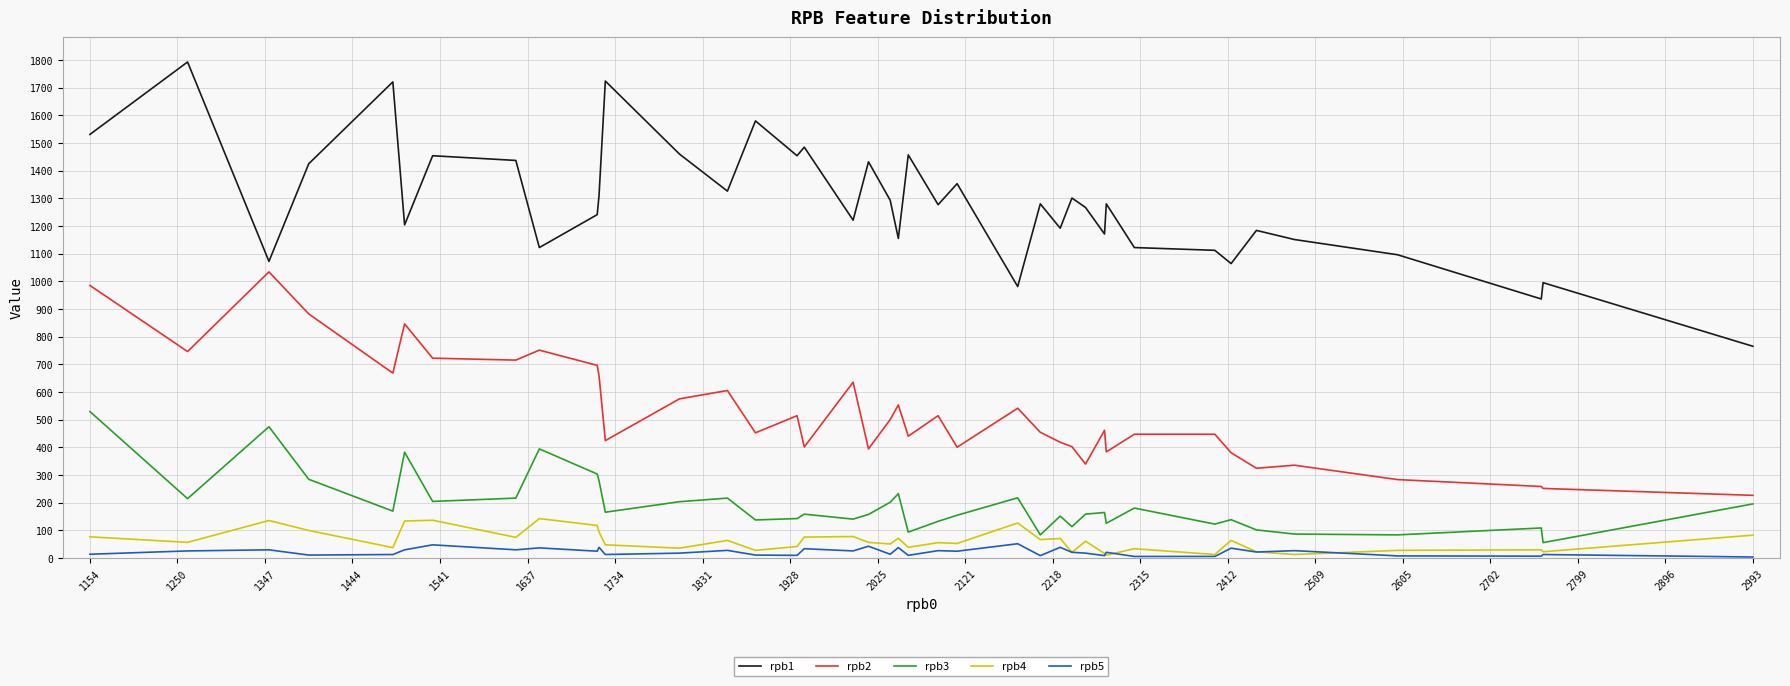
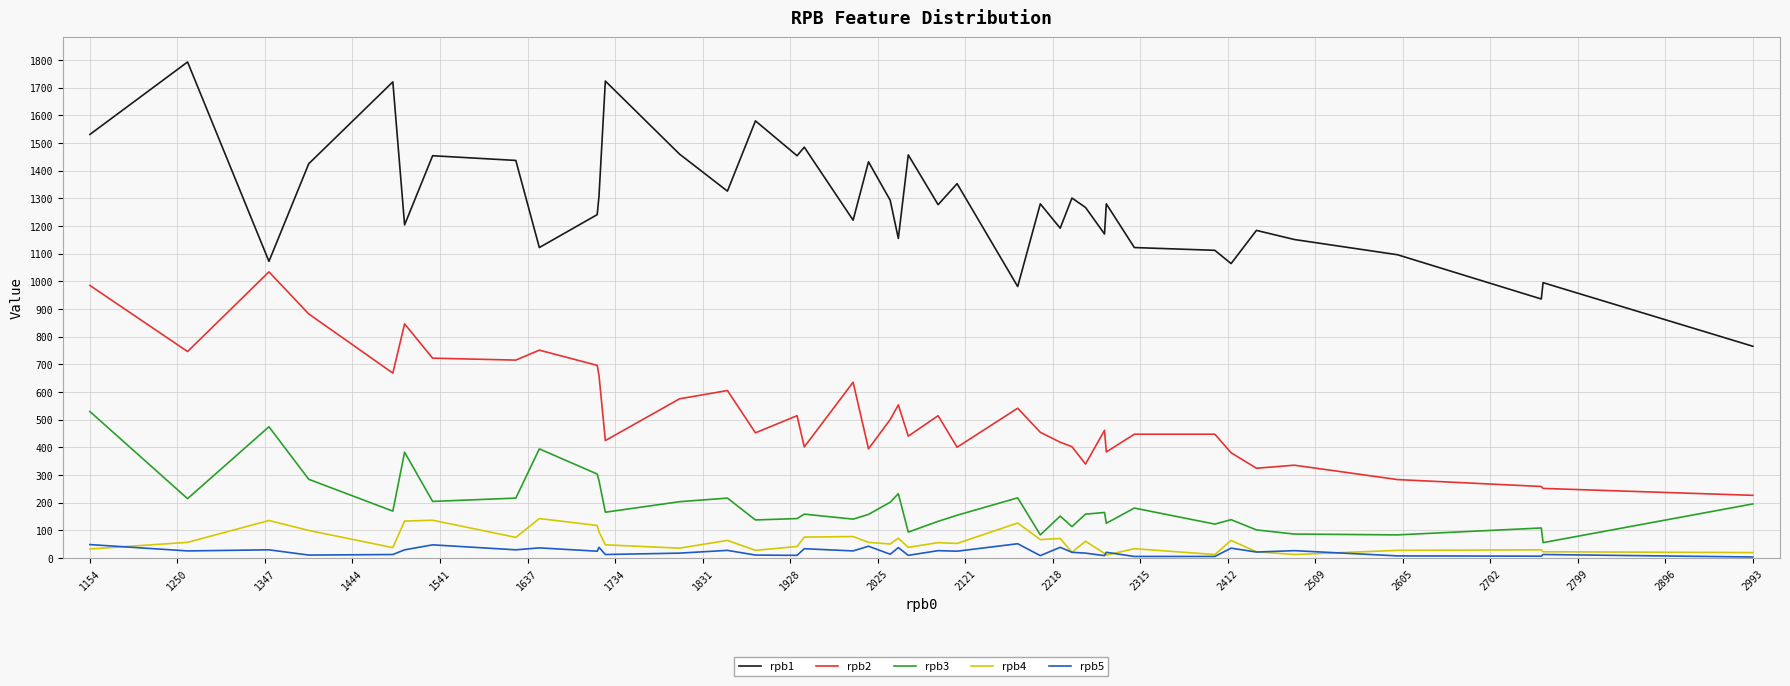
  {
    "rpb1": {
      "1154": 1530,
      "2993": 770
    },
    "rpb2": {
      "1154": 990,
      "2993": 230
    },
    "rpb3": {
      "1154": 530,
      "2993": 200
    },
    "rpb4": {
-     "1154": 80,
-     "2993": 80
+     "1154": 30,
+     "2993": 20
    },
    "rpb5": {
-     "1154": 10,
+     "1154": 50,
      "2993": 0
    }
  }
